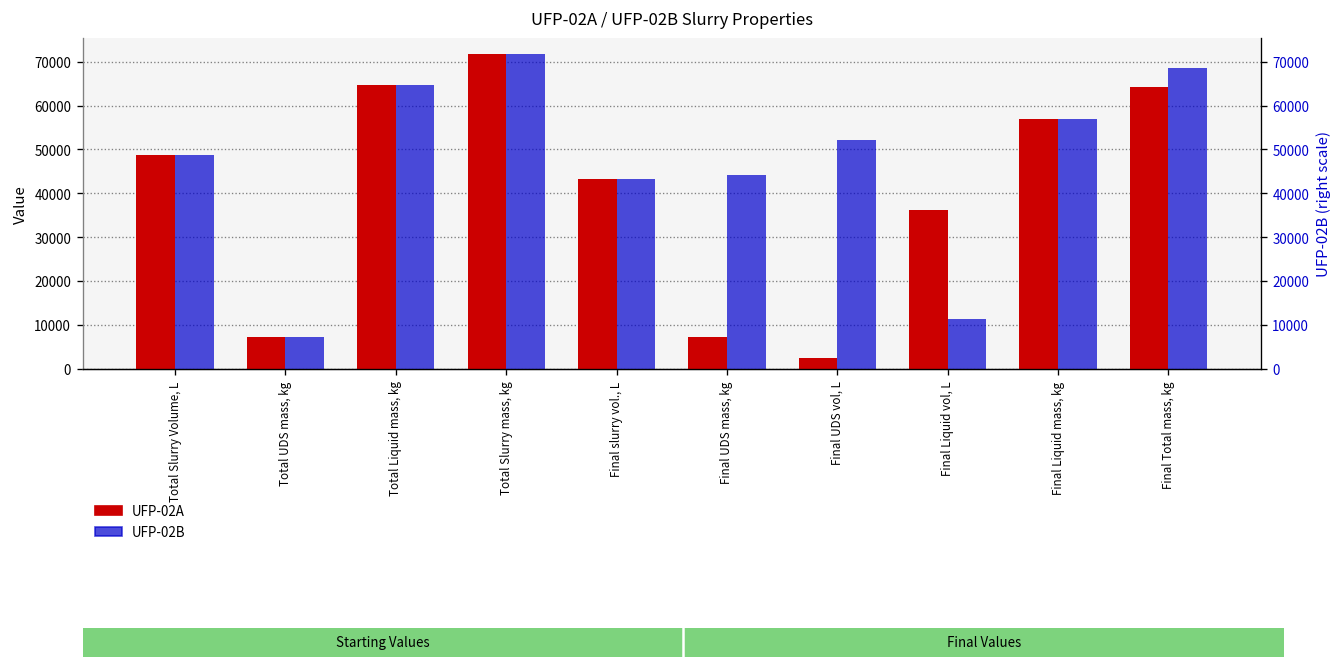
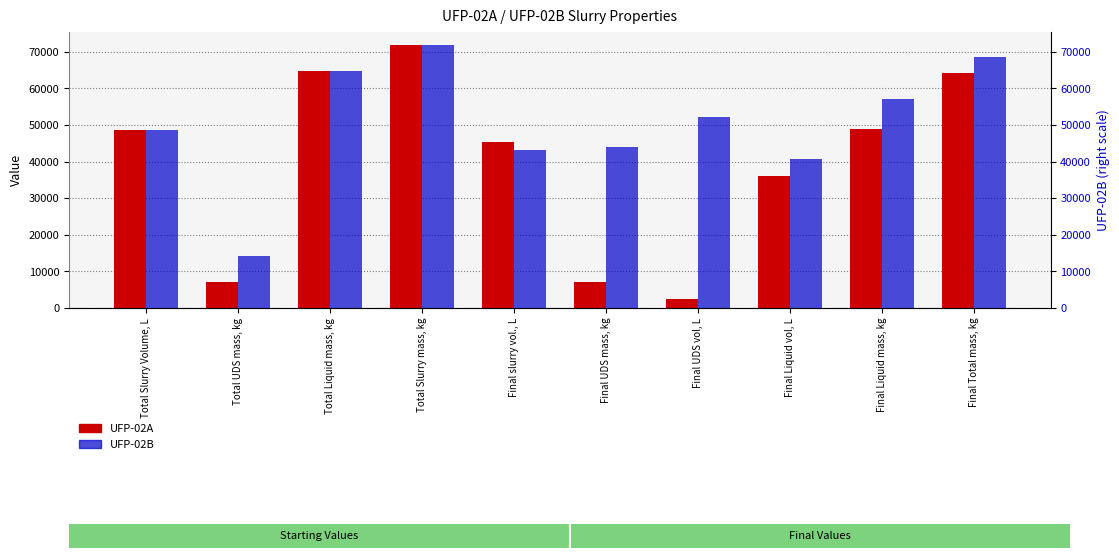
  {
    "UFP-02A": {
      "Total Slurry Volume, L": 49000,
      "Total UDS mass, kg": 7000,
      "Total Liquid mass, kg": 65000,
      "Total Slurry mass, kg": 72000,
-     "Final slurry vol., L": 43000,
+     "Final slurry vol., L": 45000,
      "Final UDS mass, kg": 7000,
      "Final UDS vol, L": 2000,
      "Final Liquid vol, L": 36000,
-     "Final Liquid mass, kg": 57000,
+     "Final Liquid mass, kg": 49000,
      "Final Total mass, kg": 64000
    },
    "UFP-02B": {
      "Total Slurry Volume, L": 49000,
-     "Total UDS mass, kg": 7000,
+     "Total UDS mass, kg": 14000,
      "Total Liquid mass, kg": 65000,
      "Total Slurry mass, kg": 72000,
      "Final slurry vol., L": 43000,
      "Final UDS mass, kg": 44000,
      "Final UDS vol, L": 52000,
-     "Final Liquid vol, L": 11000,
+     "Final Liquid vol, L": 41000,
      "Final Liquid mass, kg": 57000,
      "Final Total mass, kg": 69000
    }
  }
